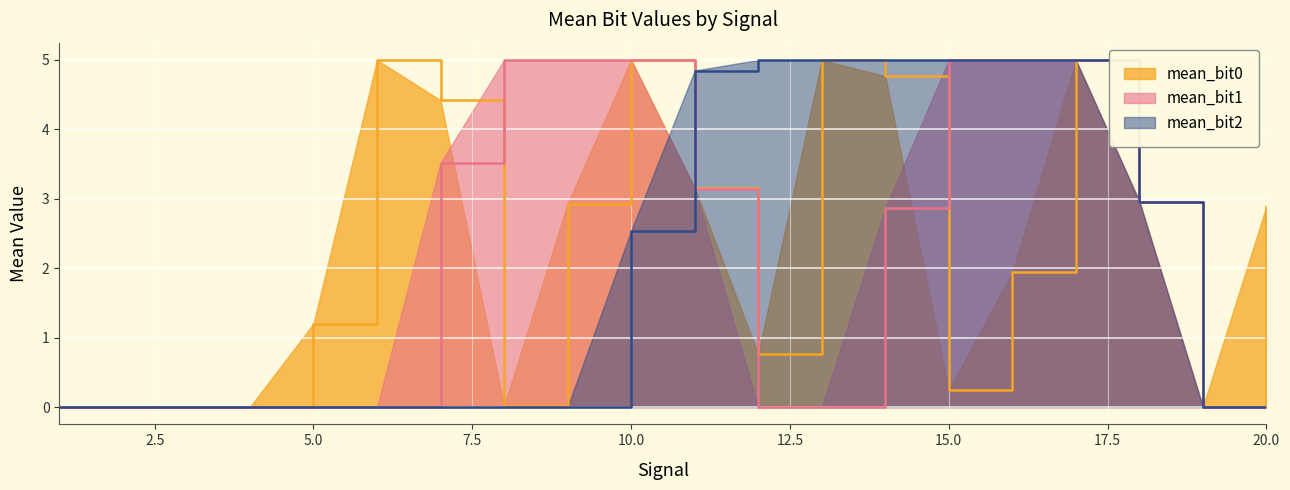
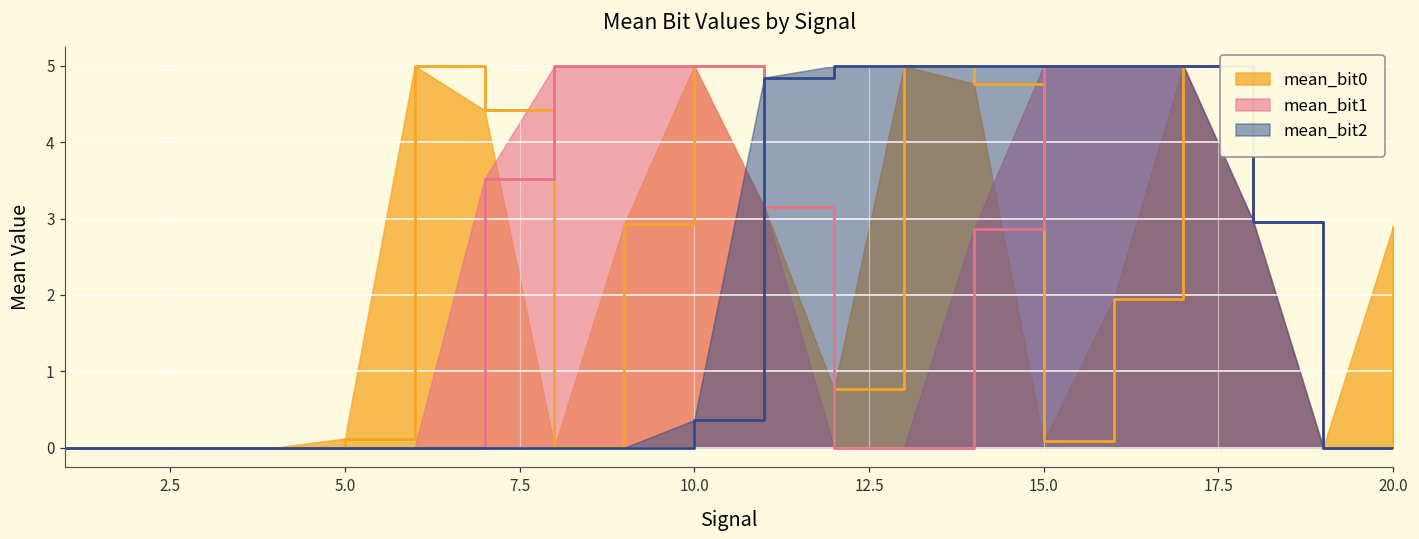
  {
    "mean_bit0": {
-     "5.0": 1.2,
-     "15.0": 0.2,
+     "5.0": 0.1,
+     "15.0": 0.1,
      "20.0": 2.9
    },
    "mean_bit2": {
-     "10.0": 2.5
+     "10.0": 0.4
    }
  }
